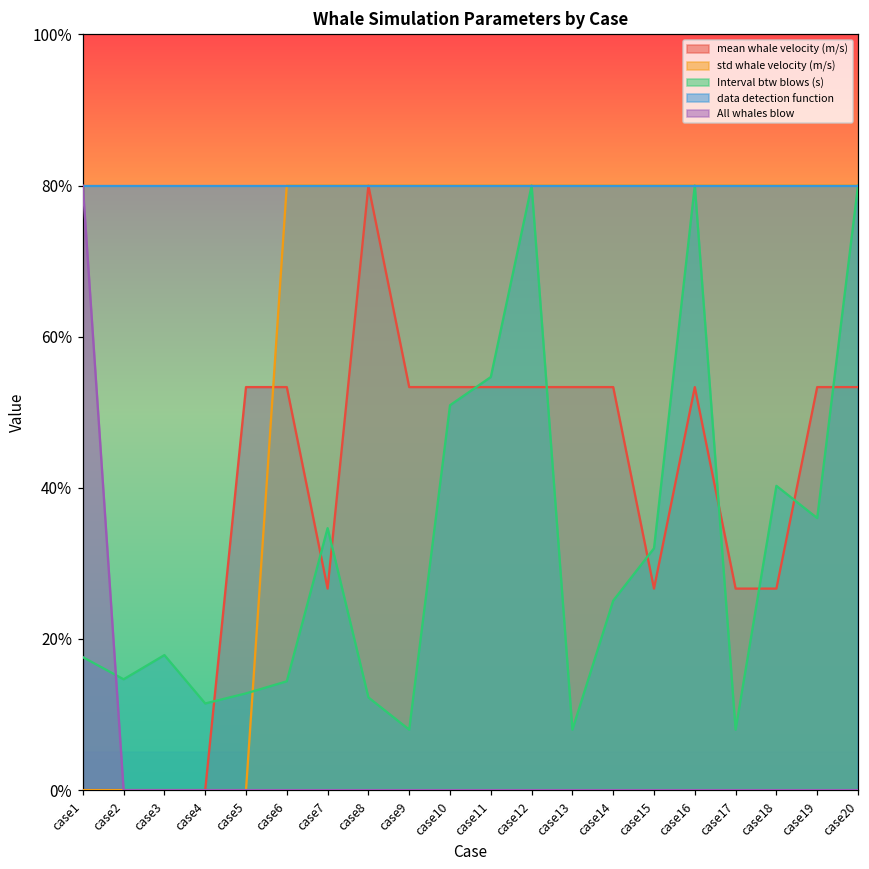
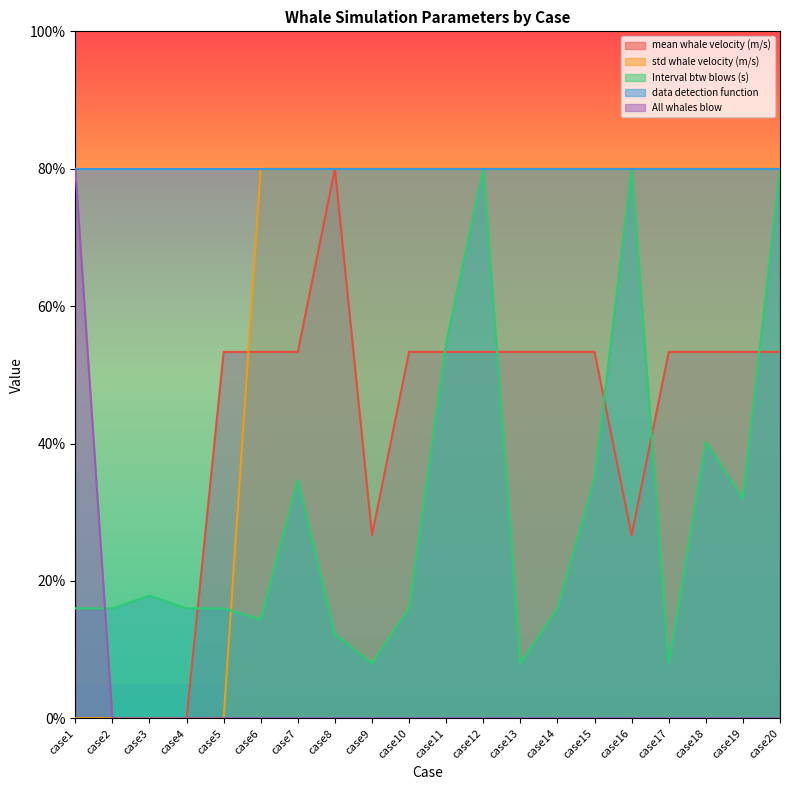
  {
    "mean whale velocity (m/s)": {
      "case5": "53%",
      "case6": "53%",
-     "case7": "27%",
-     "case9": "53%",
+     "case7": "53%",
+     "case9": "27%",
      "case10": "53%",
      "case11": "53%",
      "case12": "53%",
      "case13": "53%",
      "case14": "53%",
-     "case15": "27%",
-     "case16": "53%",
-     "case17": "27%",
-     "case18": "27%",
+     "case15": "53%",
+     "case16": "27%",
+     "case17": "53%",
+     "case18": "53%",
      "case19": "53%",
      "case20": "53%"
    },
    "Interval btw blows (s)": {
-     "case1": "18%",
-     "case2": "15%",
+     "case1": "16%",
+     "case2": "16%",
      "case3": "18%",
-     "case4": "11%",
-     "case5": "13%",
+     "case4": "16%",
+     "case5": "16%",
      "case6": "14%",
      "case7": "35%",
      "case8": "12%",
      "case9": "8%",
-     "case10": "51%",
+     "case10": "16%",
      "case11": "55%",
      "case13": "8%",
-     "case14": "25%",
-     "case15": "32%",
+     "case14": "16%",
+     "case15": "35%",
      "case17": "8%",
      "case18": "40%",
-     "case19": "36%"
+     "case19": "32%"
    },
    "data detection function": {
      "case2": "80%",
      "case3": "80%",
      "case4": "80%",
      "case5": "80%"
    },
    "All whales blow": {
      "case6": "0%",
      "case7": "0%",
      "case8": "0%",
      "case9": "0%",
      "case10": "0%",
      "case11": "0%",
      "case12": "0%",
      "case13": "0%",
      "case14": "0%",
      "case15": "0%",
      "case16": "0%",
      "case17": "0%",
      "case18": "0%",
      "case19": "0%",
      "case20": "0%"
    }
  }
